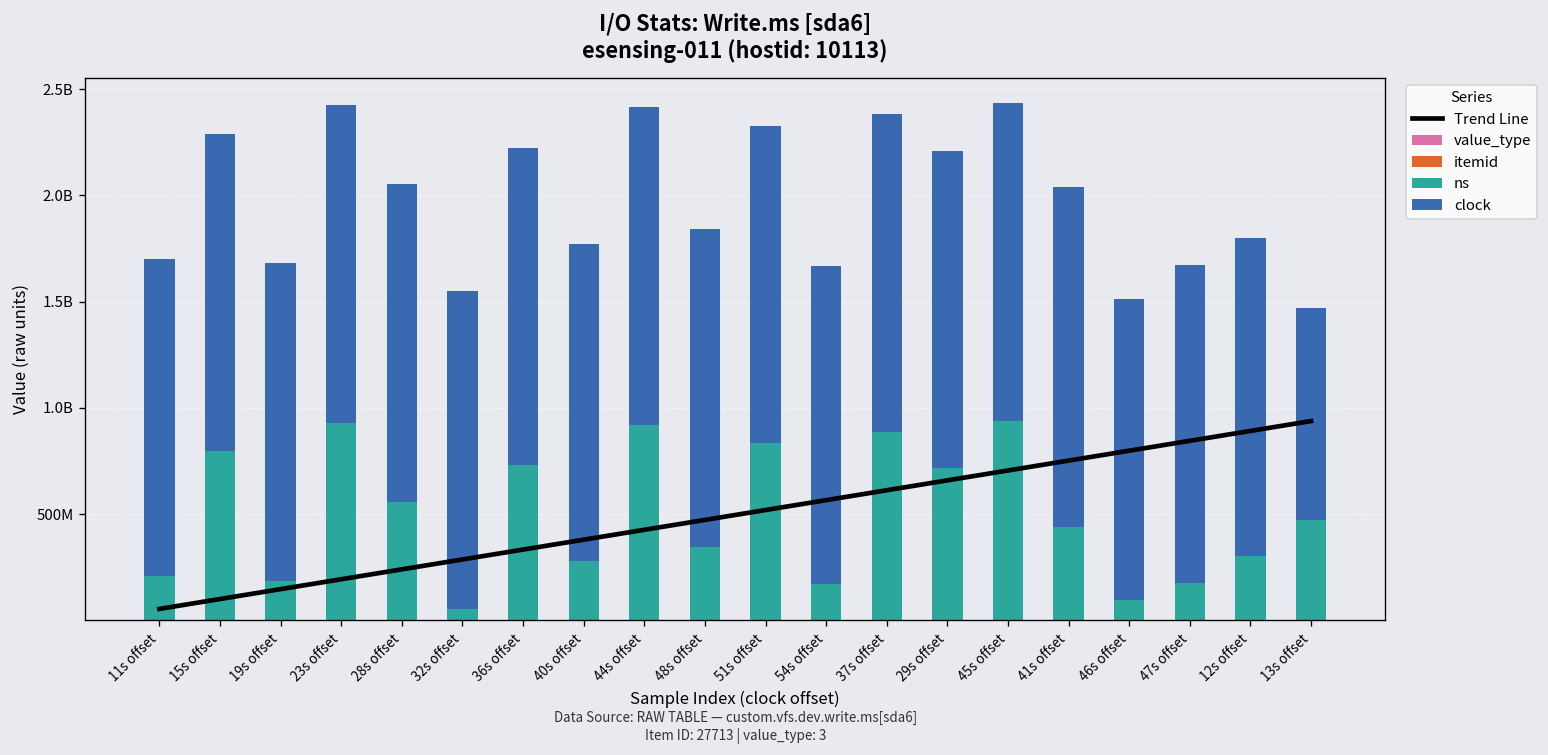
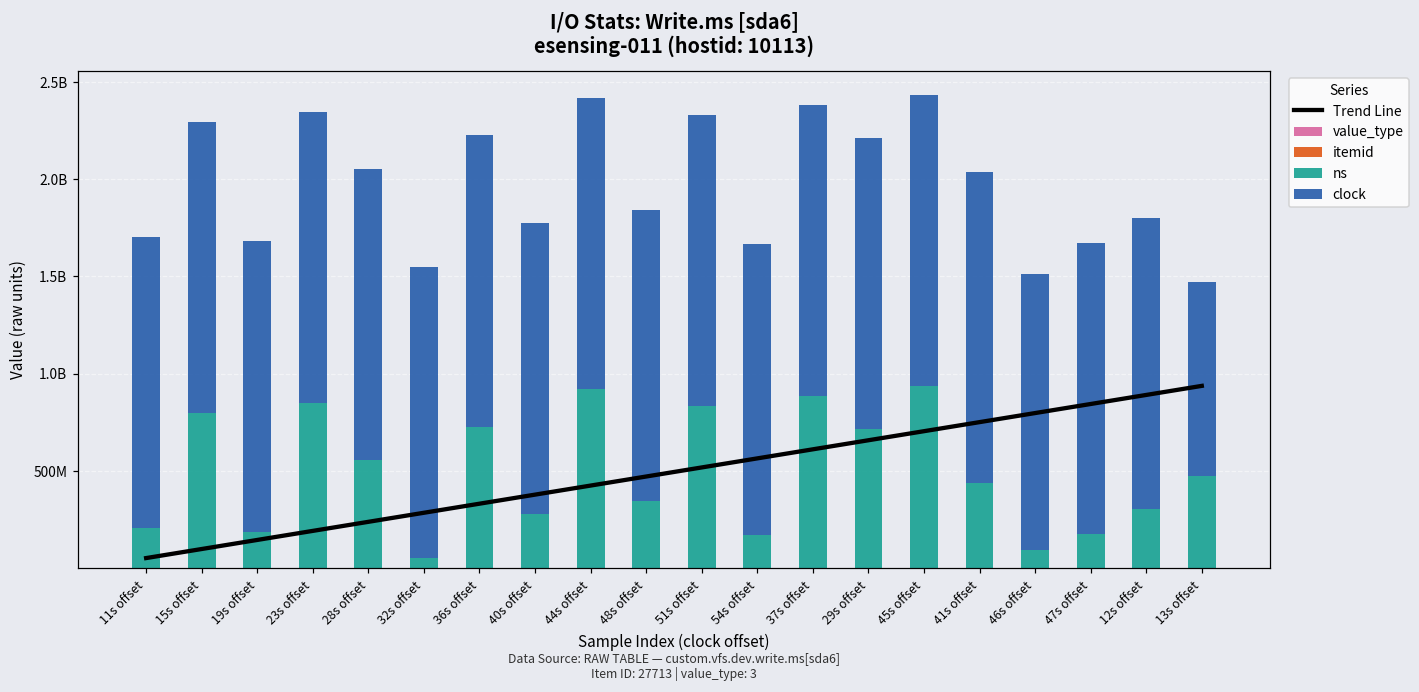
  {
    "Trend Line": {
      "11s offset": 50000000,
      "15s offset": 100000000,
      "19s offset": 150000000,
      "23s offset": 190000000,
      "28s offset": 240000000,
      "32s offset": 290000000,
      "36s offset": 330000000,
      "40s offset": 380000000,
      "44s offset": 430000000,
      "48s offset": 470000000,
      "51s offset": 520000000,
      "54s offset": 560000000,
      "37s offset": 610000000,
      "29s offset": 660000000,
      "45s offset": 700000000,
      "41s offset": 750000000,
      "46s offset": 800000000,
      "47s offset": 840000000,
      "12s offset": 890000000,
      "13s offset": 940000000
    },
    "ns": {
      "11s offset": 210000000,
      "15s offset": 800000000,
      "19s offset": 190000000,
-     "23s offset": 930000000,
+     "23s offset": 850000000,
      "28s offset": 560000000,
      "32s offset": 50000000,
      "36s offset": 730000000,
      "40s offset": 280000000,
      "44s offset": 920000000,
      "48s offset": 350000000,
      "51s offset": 830000000,
      "54s offset": 170000000,
      "37s offset": 890000000,
      "29s offset": 710000000,
      "45s offset": 940000000,
      "41s offset": 440000000,
      "46s offset": 90000000,
      "47s offset": 180000000,
      "12s offset": 300000000,
      "13s offset": 470000000
    },
    "clock": {
      "11s offset": 1500000000,
      "15s offset": 1500000000,
      "19s offset": 1500000000,
      "23s offset": 1500000000,
      "28s offset": 1500000000,
      "32s offset": 1500000000,
      "36s offset": 1500000000,
      "40s offset": 1500000000,
      "44s offset": 1500000000,
      "48s offset": 1500000000,
      "51s offset": 1500000000,
      "54s offset": 1500000000,
      "37s offset": 1500000000,
      "29s offset": 1500000000,
      "45s offset": 1500000000,
      "41s offset": 1600000000,
      "46s offset": 1420000000,
      "47s offset": 1500000000,
      "12s offset": 1500000000,
      "13s offset": 1000000000
    }
  }
